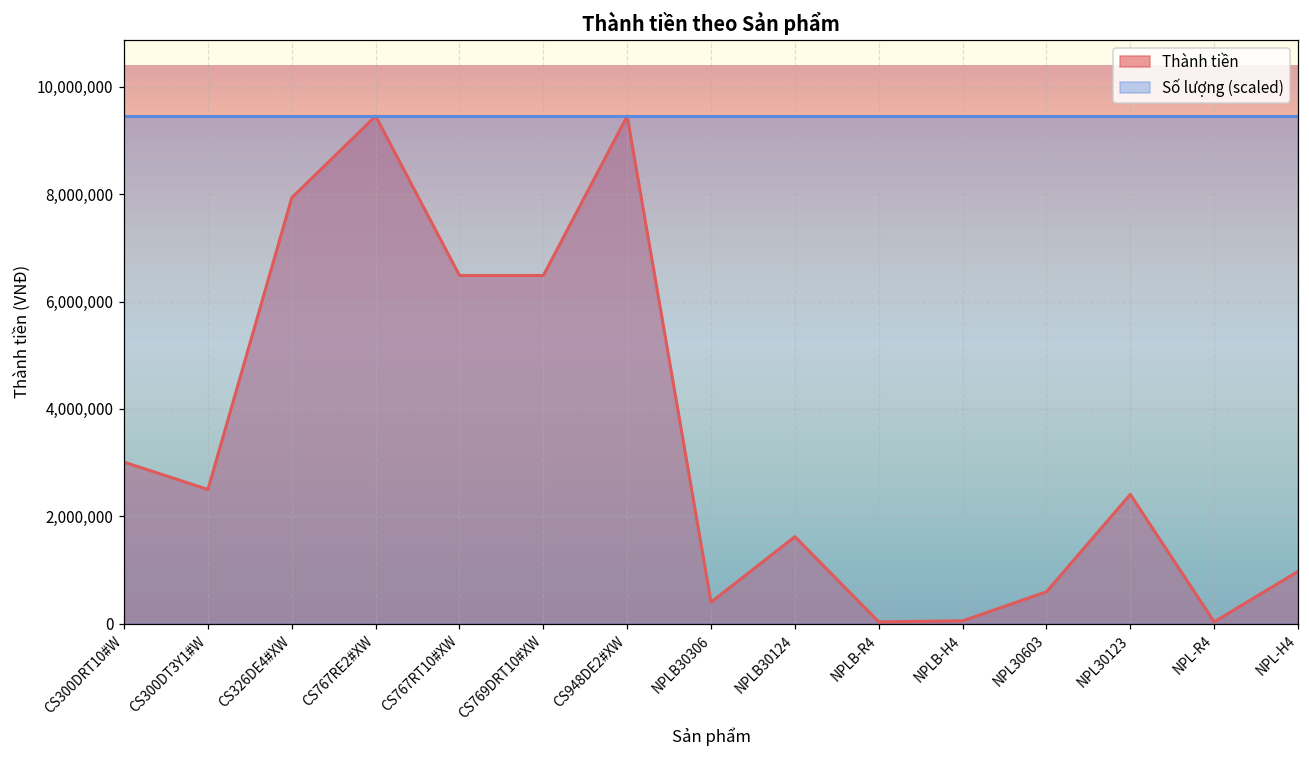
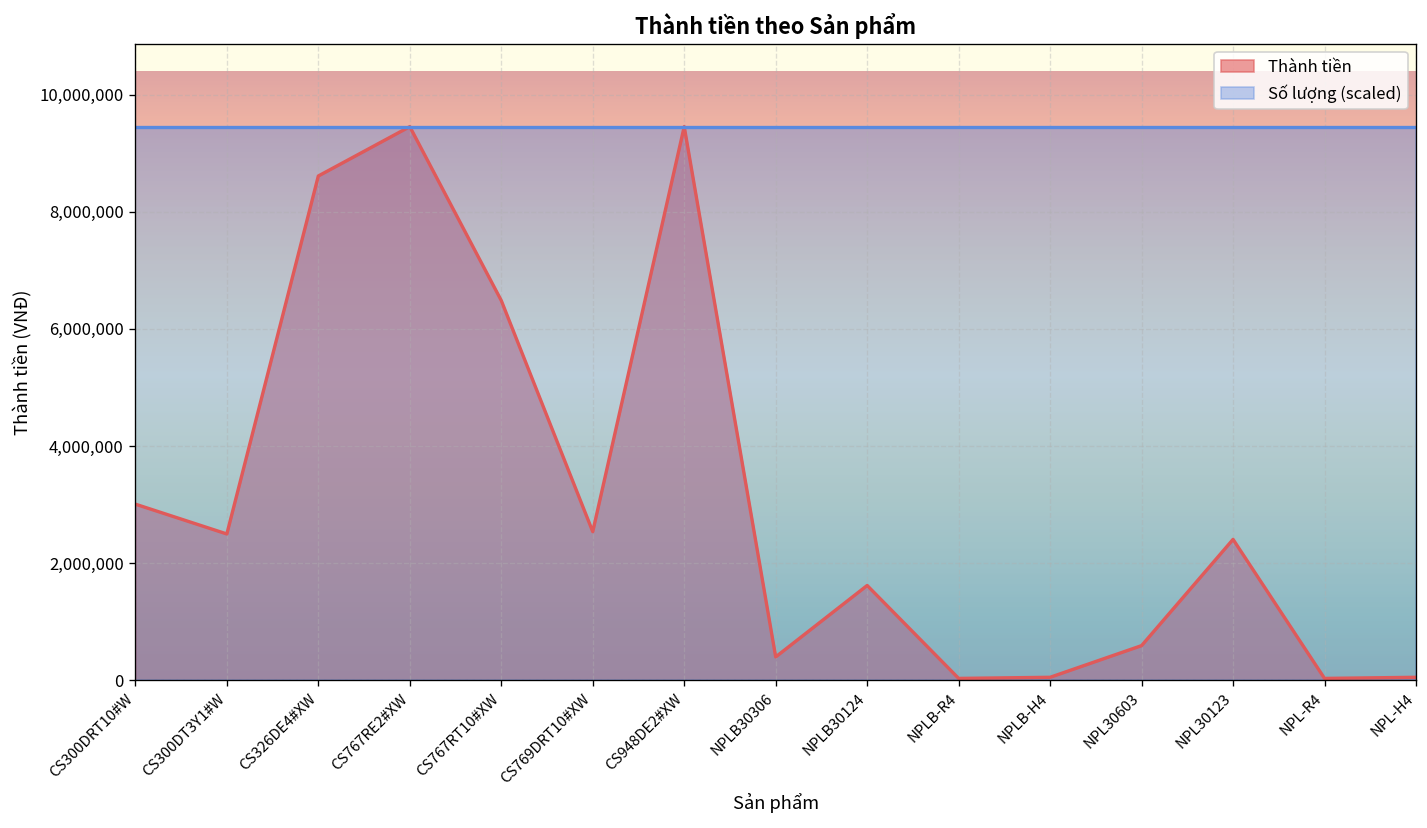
  {
    "Thành tiền": {
      "CS300DRT10#W": "3,000,000",
      "CS300DT3Y1#W": "2,500,000",
-     "CS326DE4#XW": "7,900,000",
+     "CS326DE4#XW": "8,600,000",
      "CS767RT10#XW": "6,500,000",
-     "CS769DRT10#XW": "6,500,000",
+     "CS769DRT10#XW": "2,500,000",
      "NPLB30306": "400,000",
      "NPLB30124": "1,600,000",
      "NPLB-R4": "0",
      "NPLB-H4": "100,000",
      "NPL30603": "600,000",
      "NPL30123": "2,400,000",
      "NPL-R4": "0",
-     "NPL-H4": "1,000,000"
+     "NPL-H4": "100,000"
    },
    "Số lượng (scaled)": {
      "CS300DRT10#W": "9,500,000",
      "CS300DT3Y1#W": "9,500,000",
      "CS326DE4#XW": "9,500,000",
      "CS767RT10#XW": "9,500,000",
      "CS769DRT10#XW": "9,500,000",
      "NPLB30306": "9,500,000",
      "NPLB30124": "9,500,000",
      "NPLB-R4": "9,500,000",
      "NPLB-H4": "9,500,000",
      "NPL30603": "9,500,000",
      "NPL30123": "9,500,000",
      "NPL-R4": "9,500,000",
      "NPL-H4": "9,500,000"
    }
  }
